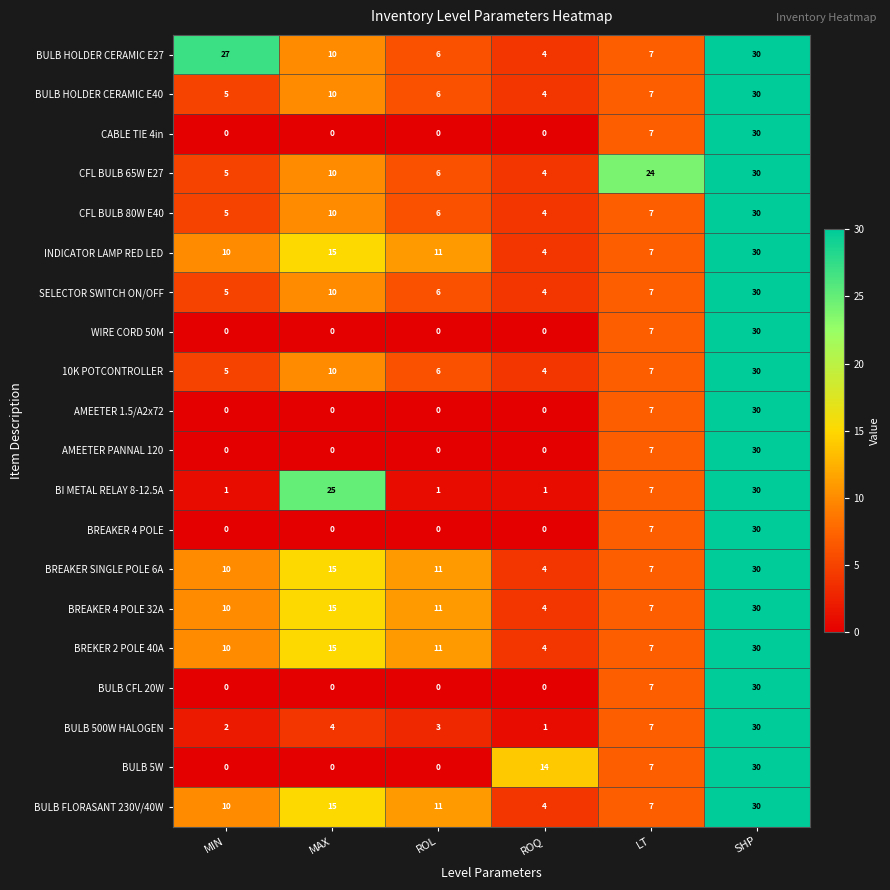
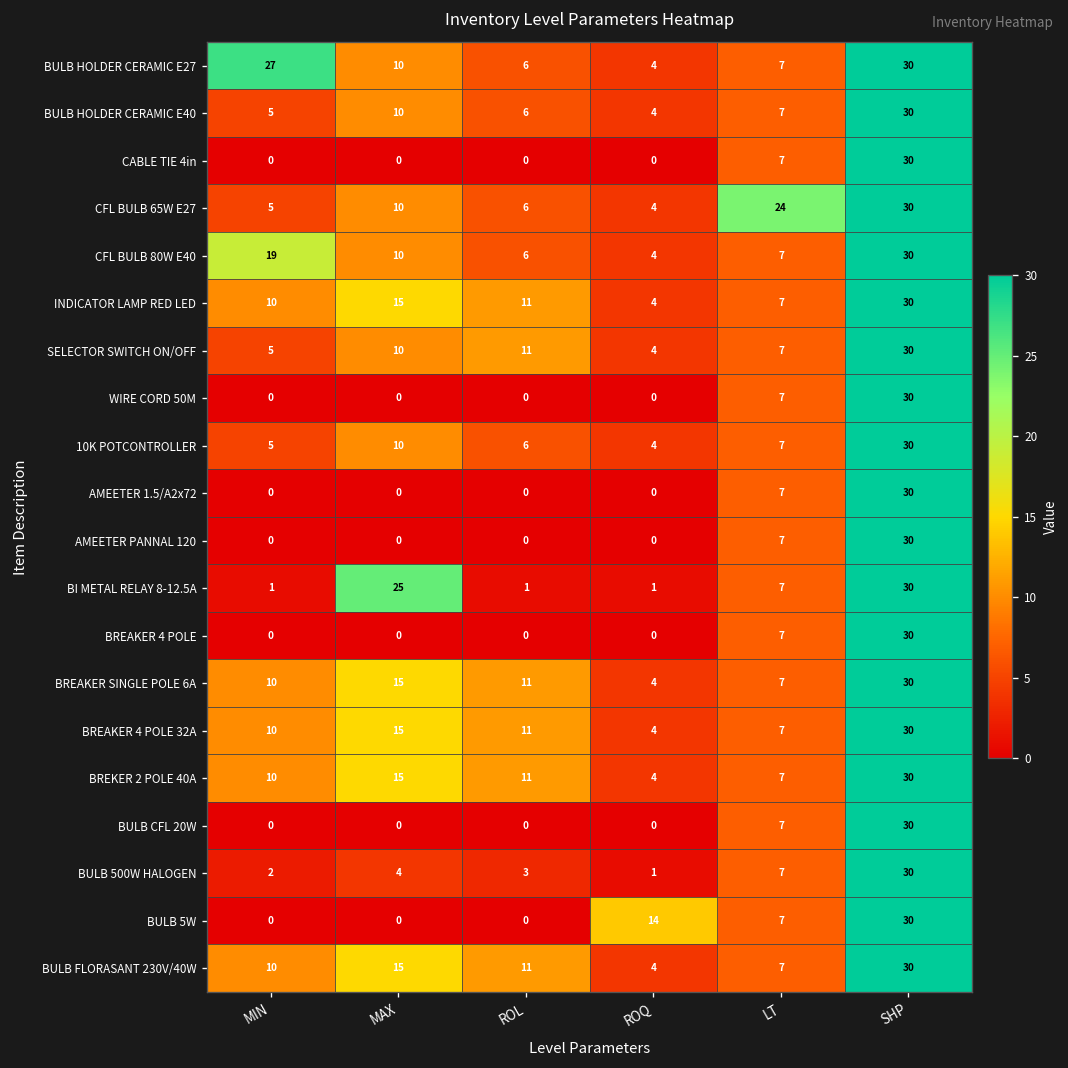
  {
    "BULB HOLDER CERAMIC E27": {
      "MIN": 27,
      "MAX": 10,
      "ROL": 6,
      "ROQ": 4,
      "LT": 7,
      "SHP": 30
    },
    "BULB HOLDER CERAMIC E40": {
      "MIN": 5,
      "MAX": 10,
      "ROL": 6,
      "ROQ": 4,
      "LT": 7,
      "SHP": 30
    },
    "CABLE TIE 4in": {
      "MIN": 0,
      "MAX": 0,
      "ROL": 0,
      "ROQ": 0,
      "LT": 7,
      "SHP": 30
    },
    "CFL BULB 65W E27": {
      "MIN": 5,
      "MAX": 10,
      "ROL": 6,
      "ROQ": 4,
      "LT": 24,
      "SHP": 30
    },
    "CFL BULB 80W E40": {
-     "MIN": 5,
+     "MIN": 19,
      "MAX": 10,
      "ROL": 6,
      "ROQ": 4,
      "LT": 7,
      "SHP": 30
    },
    "INDICATOR LAMP RED LED": {
      "MIN": 10,
      "MAX": 15,
      "ROL": 11,
      "ROQ": 4,
      "LT": 7,
      "SHP": 30
    },
    "SELECTOR SWITCH ON/OFF": {
      "MIN": 5,
      "MAX": 10,
-     "ROL": 6,
+     "ROL": 11,
      "ROQ": 4,
      "LT": 7,
      "SHP": 30
    },
    "WIRE CORD 50M": {
      "MIN": 0,
      "MAX": 0,
      "ROL": 0,
      "ROQ": 0,
      "LT": 7,
      "SHP": 30
    },
    "10K POTCONTROLLER": {
      "MIN": 5,
      "MAX": 10,
      "ROL": 6,
      "ROQ": 4,
      "LT": 7,
      "SHP": 30
    },
    "AMEETER 1.5/A2x72": {
      "MIN": 0,
      "MAX": 0,
      "ROL": 0,
      "ROQ": 0,
      "LT": 7,
      "SHP": 30
    },
    "AMEETER PANNAL 120": {
      "MIN": 0,
      "MAX": 0,
      "ROL": 0,
      "ROQ": 0,
      "LT": 7,
      "SHP": 30
    },
    "BI METAL RELAY 8-12.5A": {
      "MIN": 1,
      "MAX": 25,
      "ROL": 1,
      "ROQ": 1,
      "LT": 7,
      "SHP": 30
    },
    "BREAKER 4 POLE": {
      "MIN": 0,
      "MAX": 0,
      "ROL": 0,
      "ROQ": 0,
      "LT": 7,
      "SHP": 30
    },
    "BREAKER SINGLE POLE 6A": {
      "MIN": 10,
      "MAX": 15,
      "ROL": 11,
      "ROQ": 4,
      "LT": 7,
      "SHP": 30
    },
    "BREAKER 4 POLE 32A": {
      "MIN": 10,
      "MAX": 15,
      "ROL": 11,
      "ROQ": 4,
      "LT": 7,
      "SHP": 30
    },
    "BREKER 2 POLE 40A": {
      "MIN": 10,
      "MAX": 15,
      "ROL": 11,
      "ROQ": 4,
      "LT": 7,
      "SHP": 30
    },
    "BULB CFL 20W": {
      "MIN": 0,
      "MAX": 0,
      "ROL": 0,
      "ROQ": 0,
      "LT": 7,
      "SHP": 30
    },
    "BULB 500W HALOGEN": {
      "MIN": 2,
      "MAX": 4,
      "ROL": 3,
      "ROQ": 1,
      "LT": 7,
      "SHP": 30
    },
    "BULB 5W": {
      "MIN": 0,
      "MAX": 0,
      "ROL": 0,
      "ROQ": 14,
      "LT": 7,
      "SHP": 30
    },
    "BULB FLORASANT 230V/40W": {
      "MIN": 10,
      "MAX": 15,
      "ROL": 11,
      "ROQ": 4,
      "LT": 7,
      "SHP": 30
    }
  }
